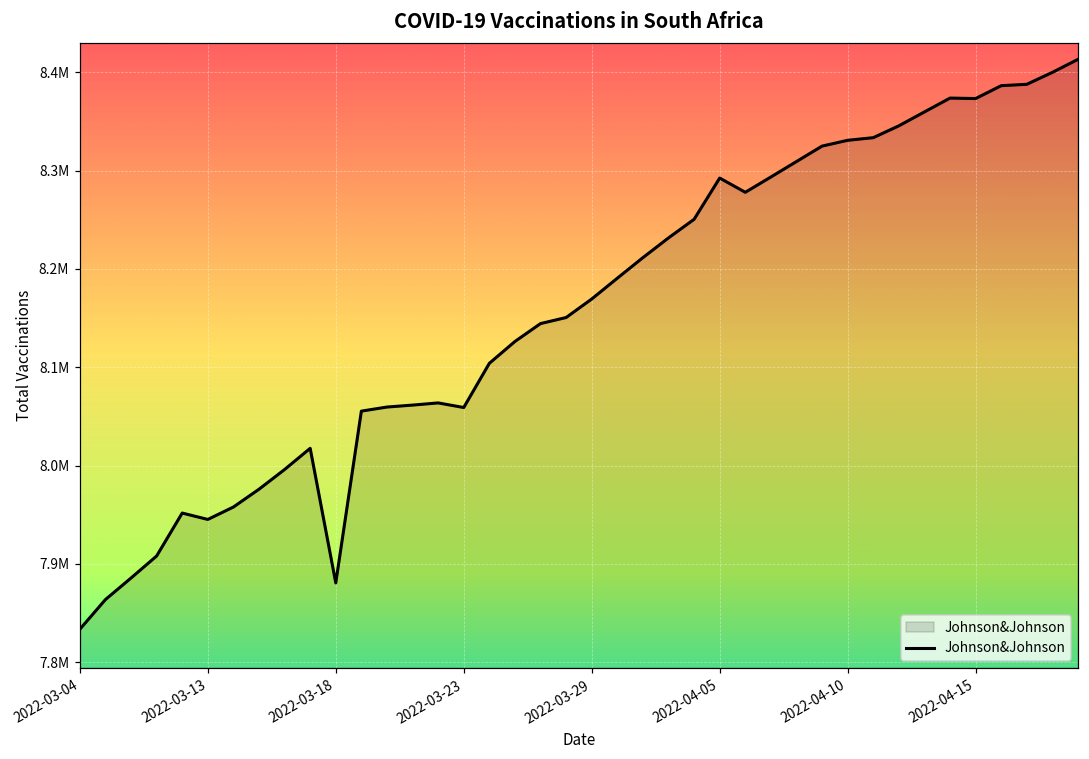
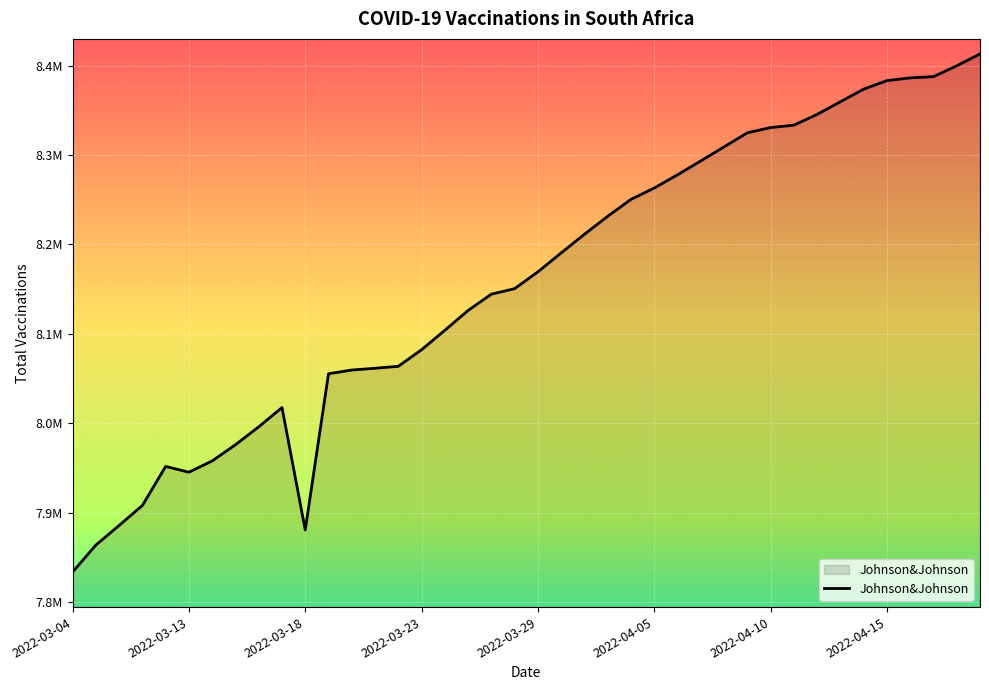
  {
    "2022-03-04": 7830000,
    "2022-03-13": 7950000,
    "2022-03-18": 7880000,
-   "2022-03-23": 8060000,
+   "2022-03-23": 8080000,
    "2022-03-29": 8170000,
-   "2022-04-05": 8290000,
+   "2022-04-05": 8260000,
    "2022-04-10": 8330000,
-   "2022-04-15": 8370000
+   "2022-04-15": 8380000
  }
